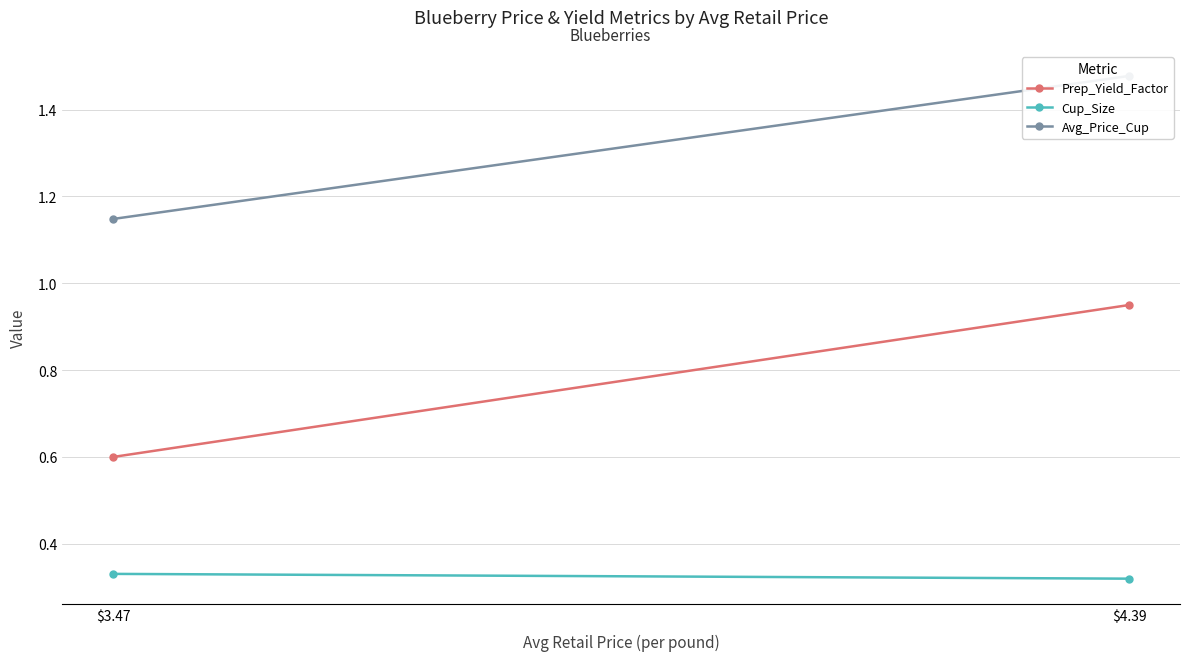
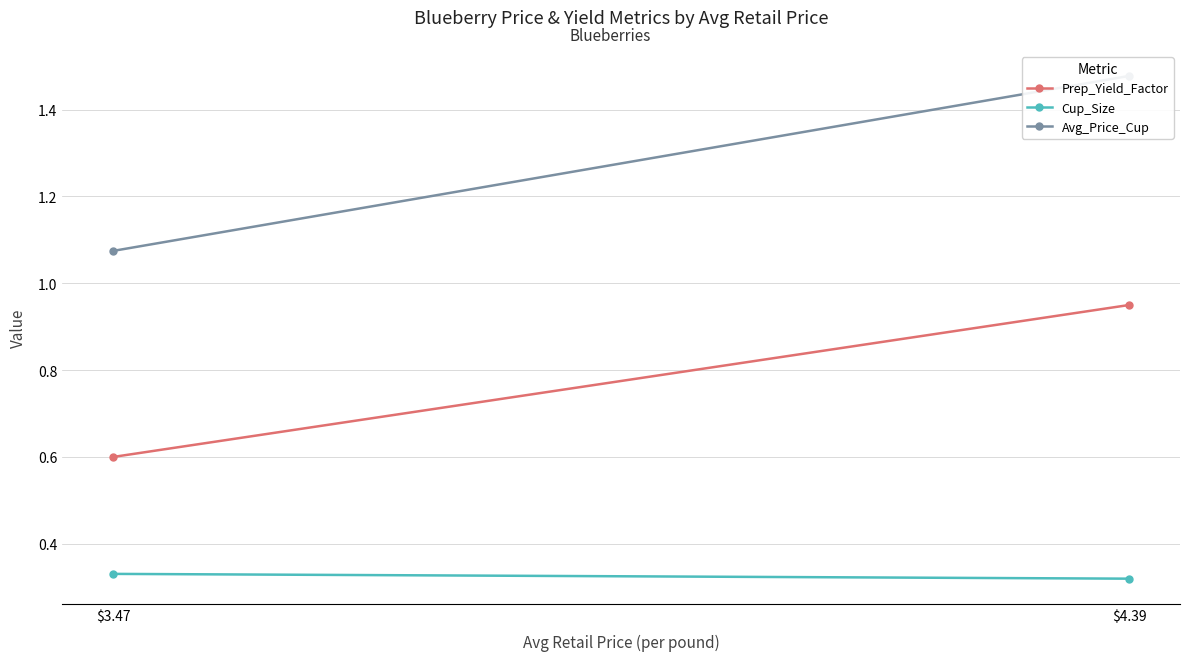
  {
    "Prep_Yield_Factor": {
      "$3.47": 0.60,
      "$4.39": 0.95
    },
    "Cup_Size": {
      "$3.47": 0.33,
      "$4.39": 0.32
    },
    "Avg_Price_Cup": {
-     "$3.47": 1.15
+     "$3.47": 1.07
    }
  }
